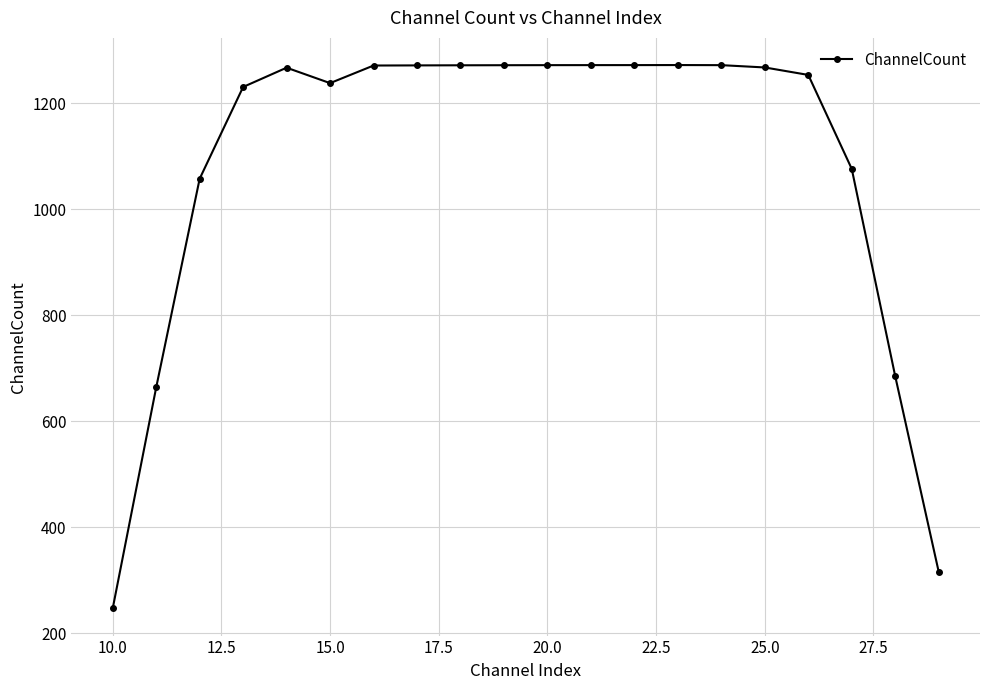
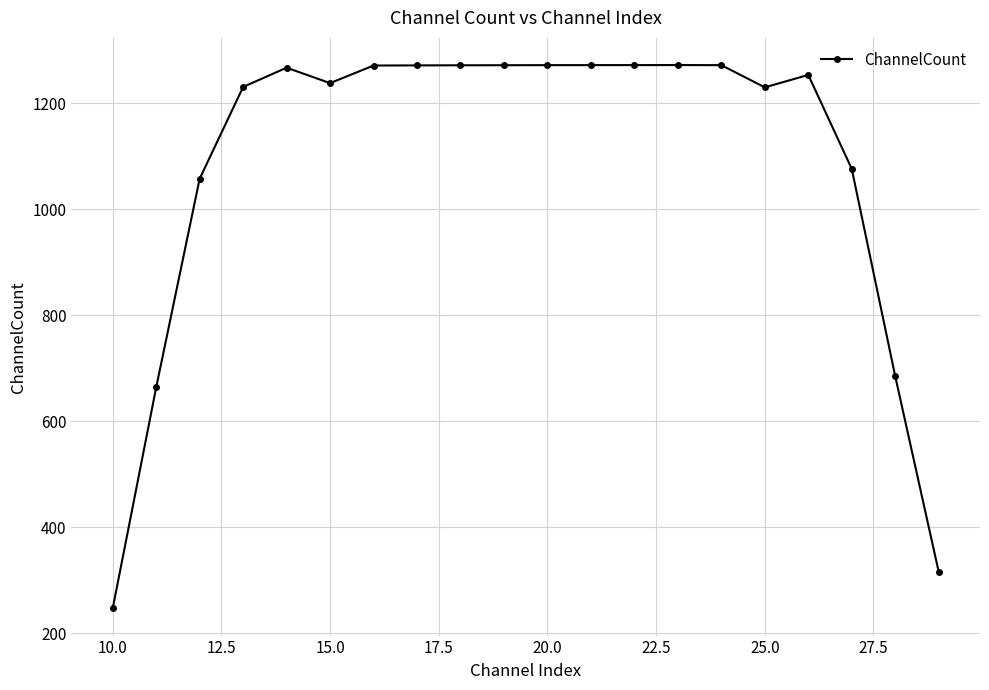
  {
    "10.0": 250,
    "15.0": 1240,
    "20.0": 1270,
-   "25.0": 1270
+   "25.0": 1230
  }
